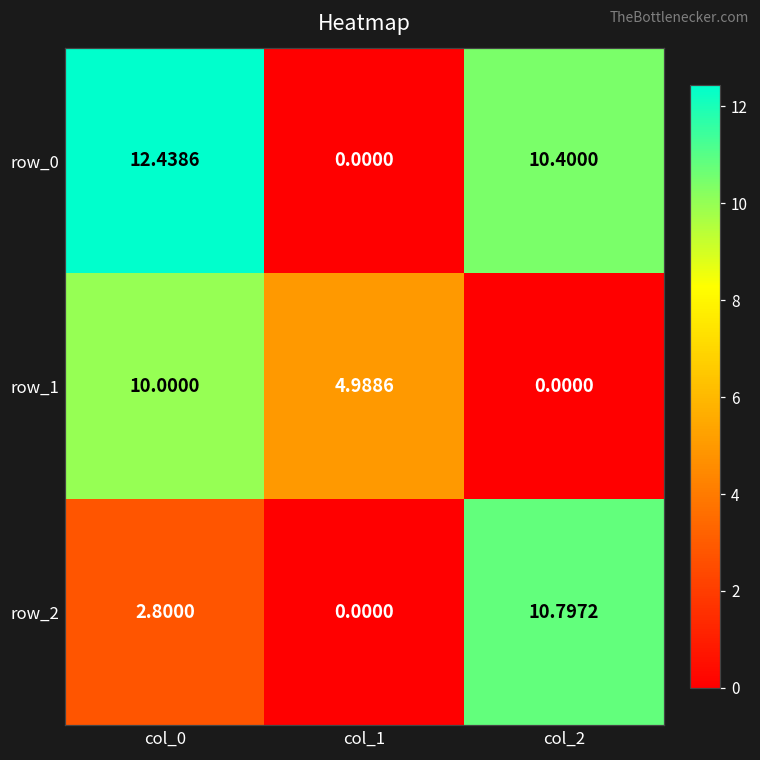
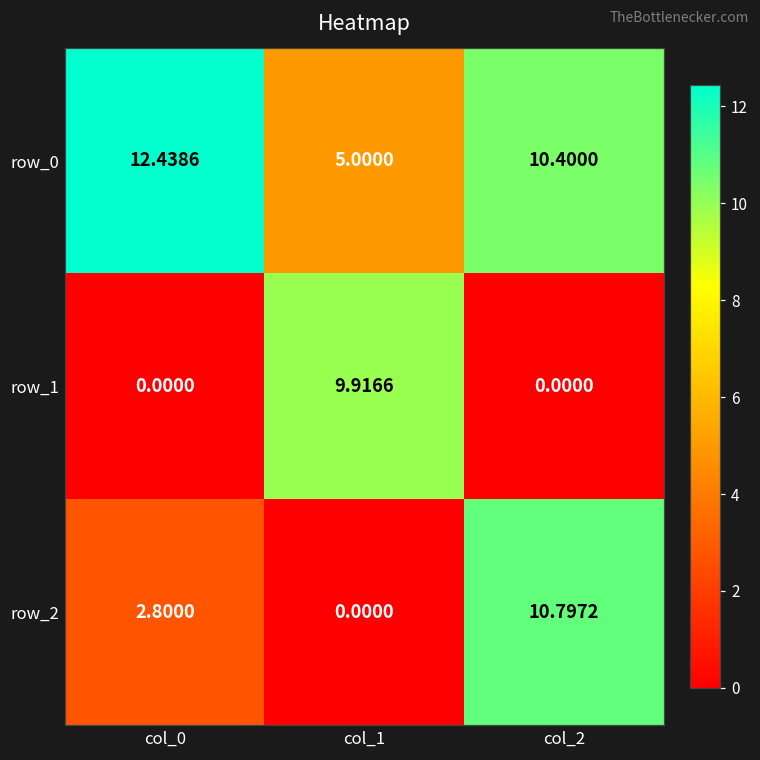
  {
    "row_0": {
      "col_0": 12.4386,
-     "col_1": 0.0000,
+     "col_1": 5.0000,
      "col_2": 10.4000
    },
    "row_1": {
-     "col_0": 10.0000,
-     "col_1": 4.9886,
+     "col_0": 0.0000,
+     "col_1": 9.9166,
      "col_2": 0.0000
    },
    "row_2": {
      "col_0": 2.8000,
      "col_1": 0.0000,
      "col_2": 10.7972
    }
  }
